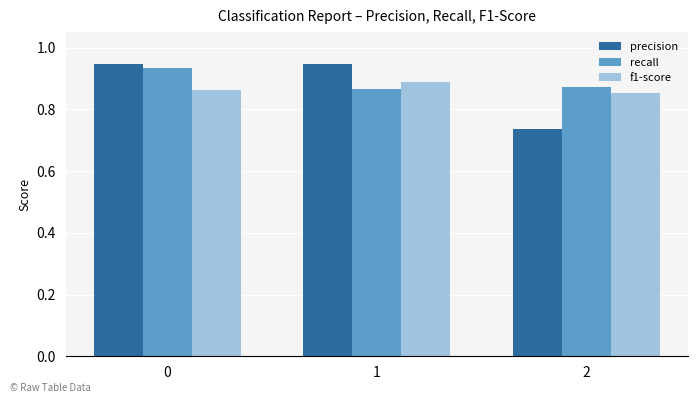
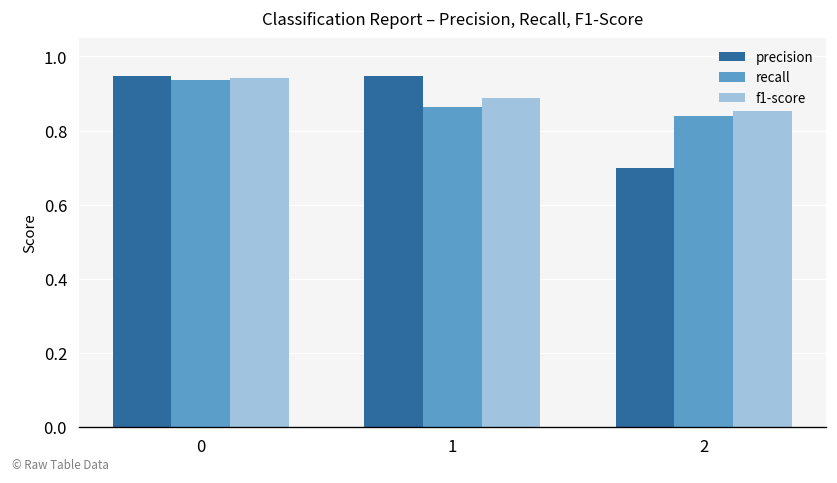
  {
    "precision": {
      "0": 0.95,
      "1": 0.95,
-     "2": 0.74
+     "2": 0.70
    },
    "recall": {
      "0": 0.94,
      "1": 0.86,
-     "2": 0.87
+     "2": 0.84
    },
    "f1-score": {
-     "0": 0.86,
+     "0": 0.94,
      "1": 0.89,
      "2": 0.85
    }
  }
